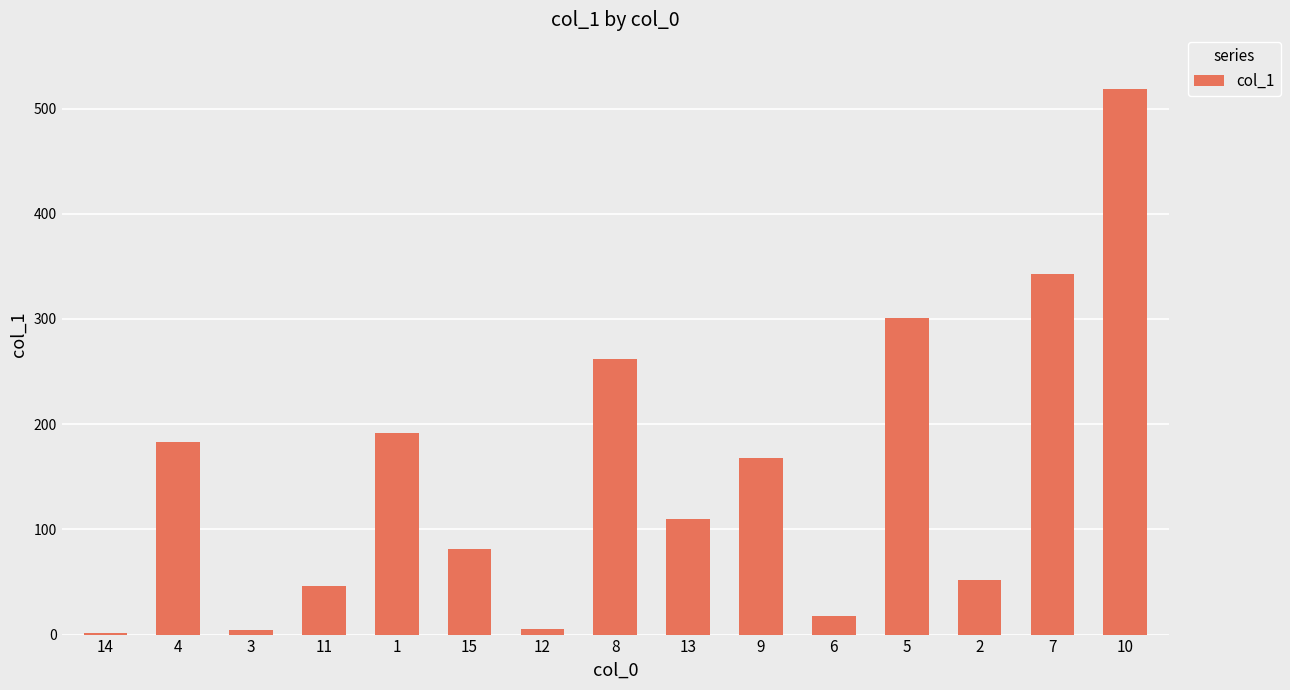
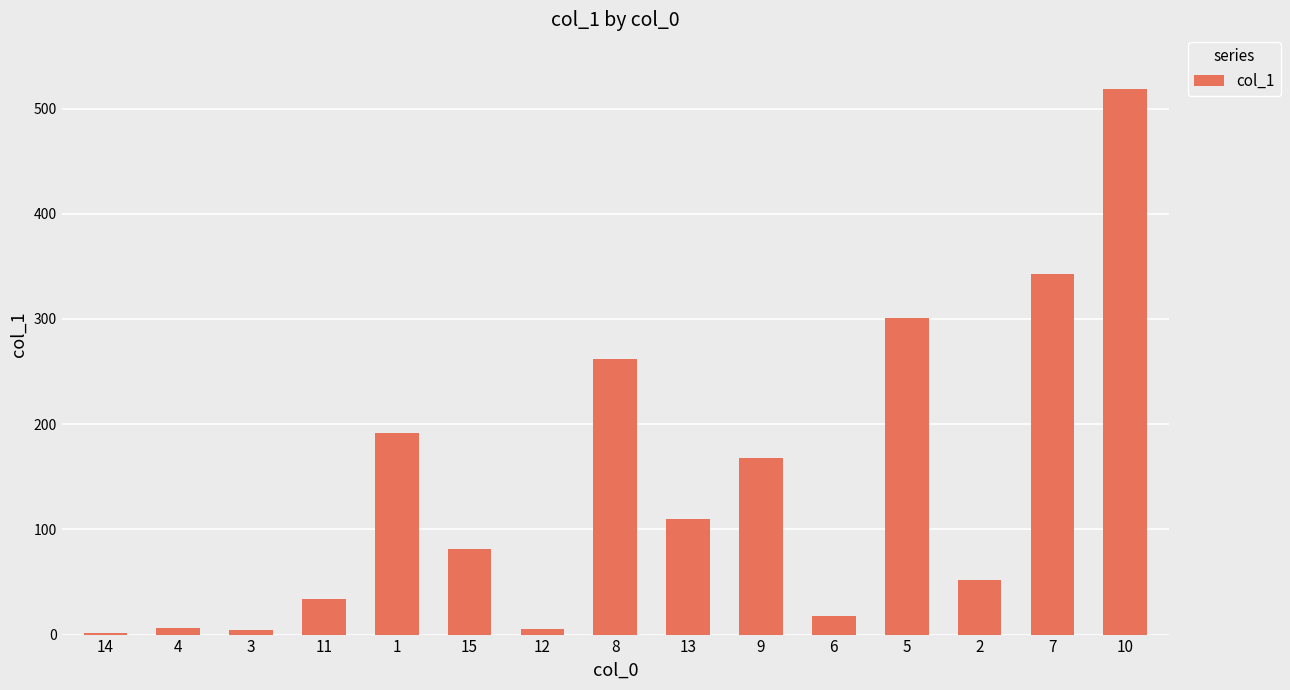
  {
-   "4": 183,
+   "4": 6,
    "3": 5,
-   "11": 46,
+   "11": 34,
    "1": 191,
    "15": 82,
    "12": 6,
    "8": 262,
    "13": 110,
    "9": 168,
    "6": 18,
    "5": 301,
    "2": 52,
    "7": 343,
    "10": 519
  }
